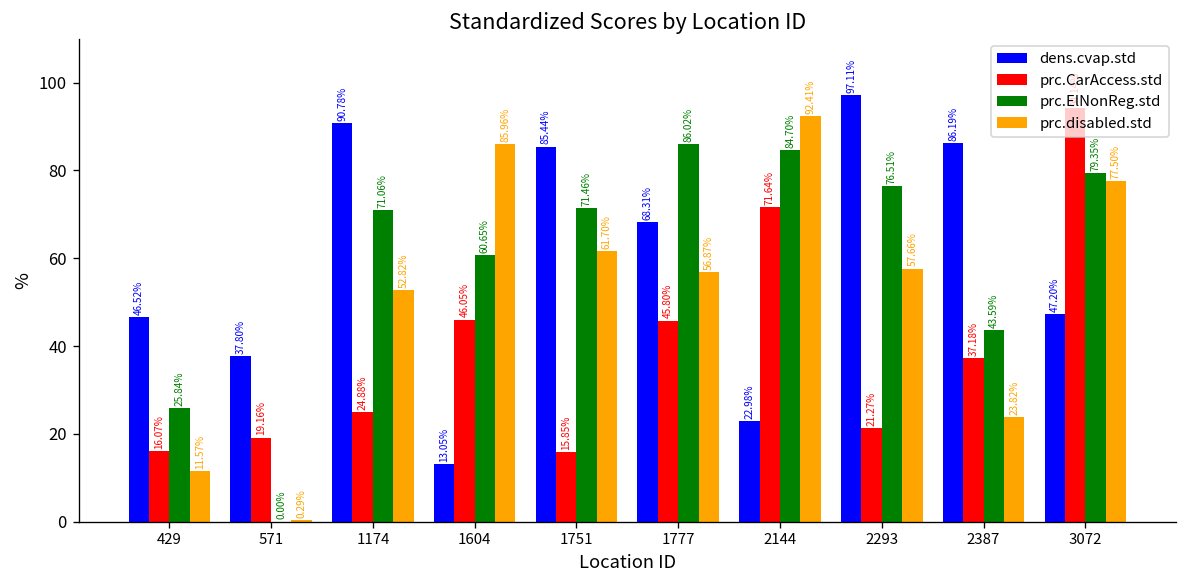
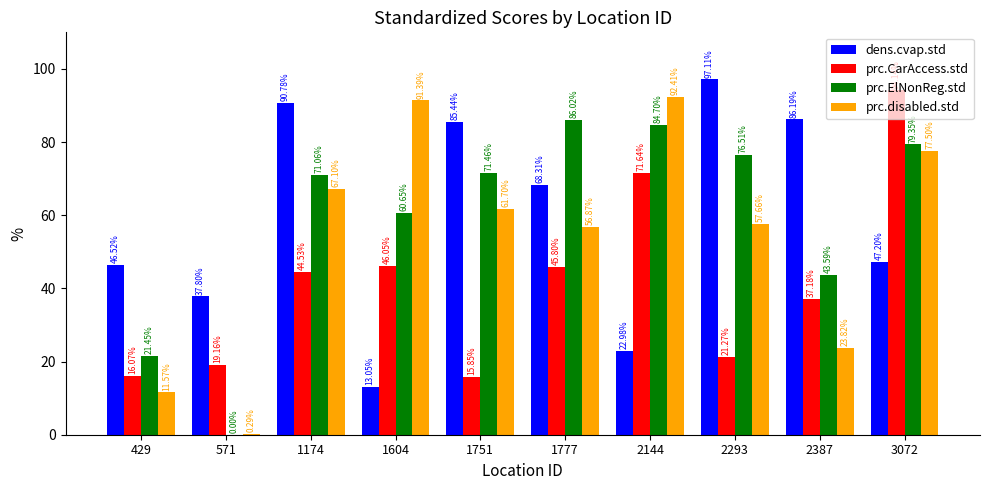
  {
    "dens.cvap.std": {
      "429": "46.52%",
      "571": "37.80%",
      "1174": "90.78%",
      "1604": "13.05%",
      "1751": "85.44%",
      "1777": "68.31%",
      "2144": "22.98%",
      "2293": "97.11%",
      "2387": "86.19%",
      "3072": "47.20%"
    },
    "prc.CarAccess.std": {
      "429": "16.07%",
      "571": "19.16%",
-     "1174": "24.88%",
+     "1174": "44.53%",
      "1604": "46.05%",
      "1751": "15.85%",
      "1777": "45.80%",
      "2144": "71.64%",
      "2293": "21.27%",
      "2387": "37.18%"
    },
    "prc.ElNonReg.std": {
-     "429": "25.84%",
+     "429": "21.45%",
      "571": "0.00%",
      "1174": "71.06%",
      "1604": "60.65%",
      "1751": "71.46%",
      "1777": "86.02%",
      "2144": "84.70%",
      "2293": "76.51%",
      "2387": "43.59%"
    },
    "prc.disabled.std": {
      "429": "11.57%",
      "571": "0.29%",
-     "1174": "52.82%",
-     "1604": "85.96%",
+     "1174": "67.10%",
+     "1604": "91.39%",
      "1751": "61.70%",
      "1777": "56.87%",
      "2144": "92.41%",
      "2293": "57.66%",
      "2387": "23.82%",
      "3072": "77.50%"
    }
  }
